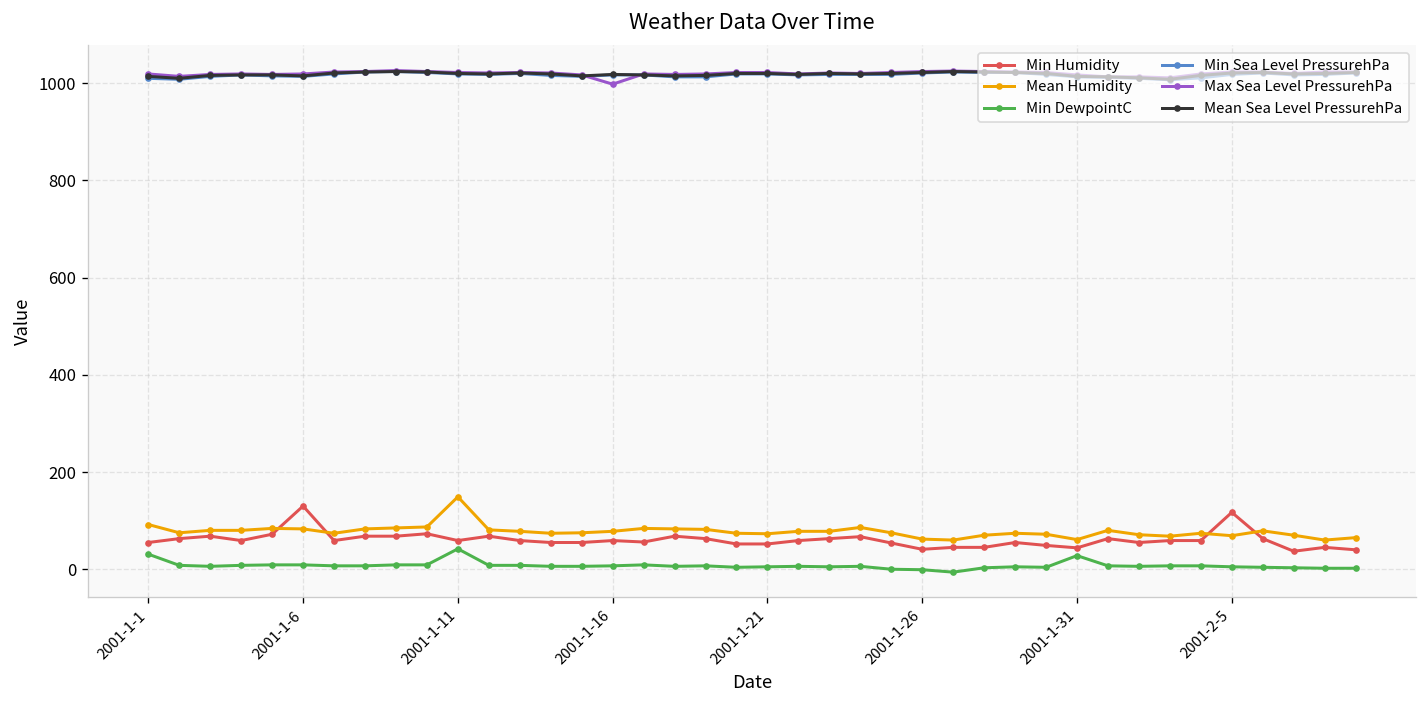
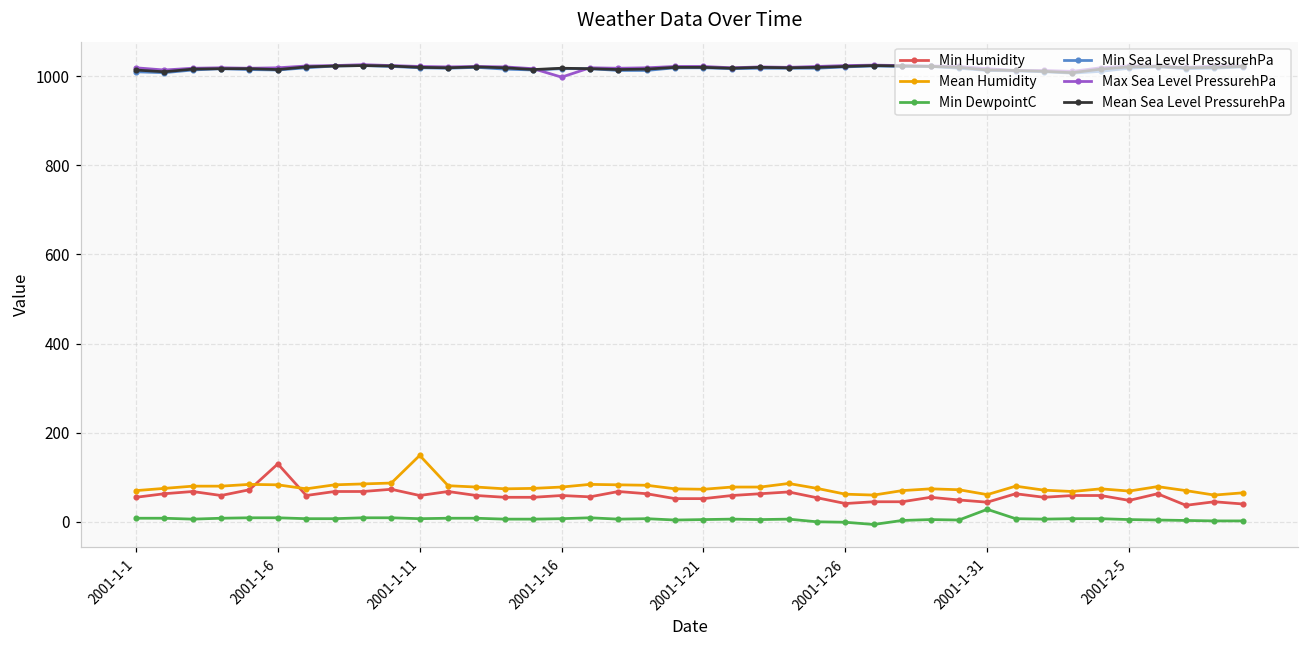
  {
    "Min Humidity": {
      "2001-1-1": 60,
      "2001-1-6": 130,
      "2001-1-11": 60,
      "2001-1-16": 60,
      "2001-1-21": 50,
      "2001-1-26": 40,
      "2001-1-31": 40,
-     "2001-2-5": 120
+     "2001-2-5": 50
    },
    "Mean Humidity": {
-     "2001-1-1": 90,
+     "2001-1-1": 70,
      "2001-1-6": 80,
      "2001-1-11": 150,
      "2001-1-16": 80,
      "2001-1-21": 70,
      "2001-1-26": 60,
      "2001-1-31": 60,
      "2001-2-5": 70
    },
    "Min DewpointC": {
-     "2001-1-1": 30,
+     "2001-1-1": 10,
      "2001-1-6": 10,
-     "2001-1-11": 40,
+     "2001-1-11": 10,
      "2001-1-16": 10,
      "2001-1-21": 10,
      "2001-1-26": 0,
      "2001-1-31": 30,
      "2001-2-5": 10
    },
    "Max Sea Level PressurehPa": {
      "2001-1-16": 1000
    }
  }
